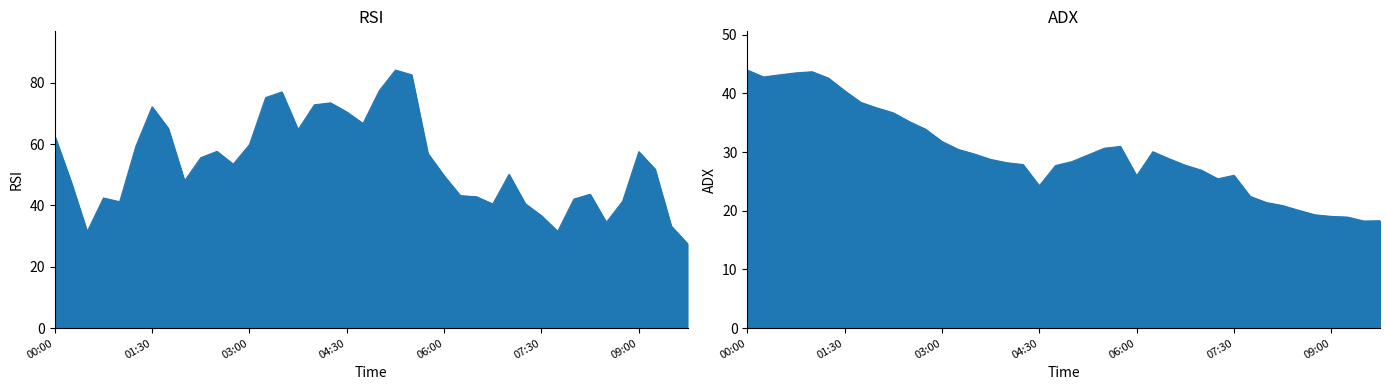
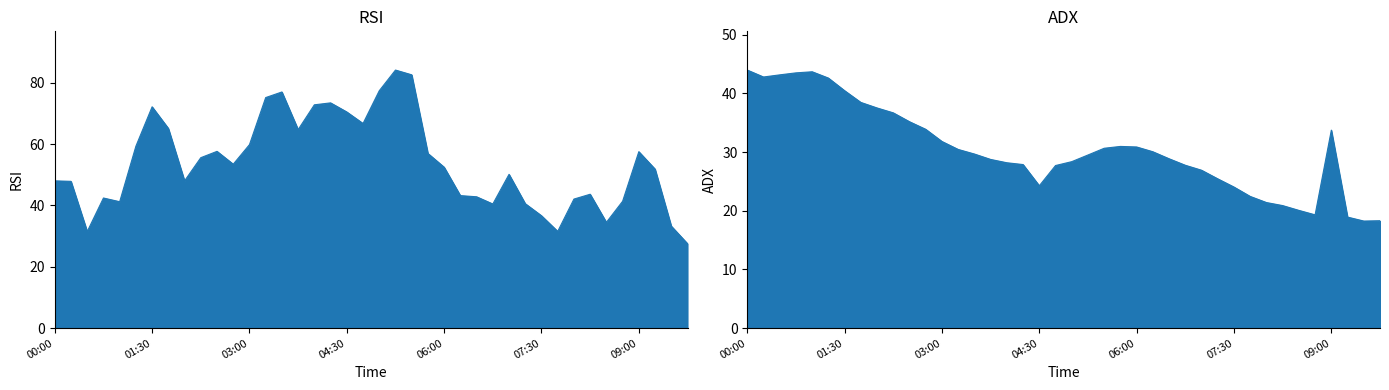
  {
    "RSI": {
-     "00:00": 63,
+     "00:00": 48,
      "01:30": 72,
      "03:00": 60,
      "04:30": 70,
-     "06:00": 50,
+     "06:00": 52,
      "07:30": 37,
      "09:00": 58
    },
    "ADX": {
      "00:00": 44,
      "01:30": 40,
      "03:00": 32,
      "04:30": 24,
-     "06:00": 26,
-     "07:30": 26,
-     "09:00": 19
+     "06:00": 31,
+     "07:30": 24,
+     "09:00": 34
    }
  }
